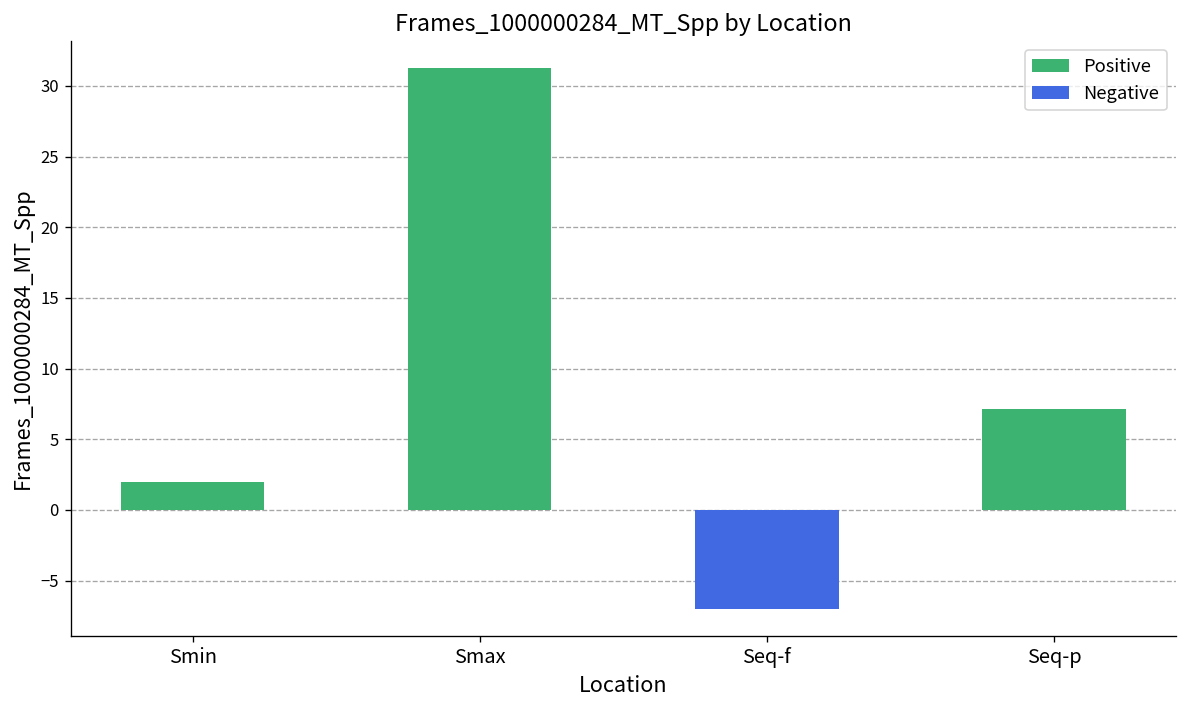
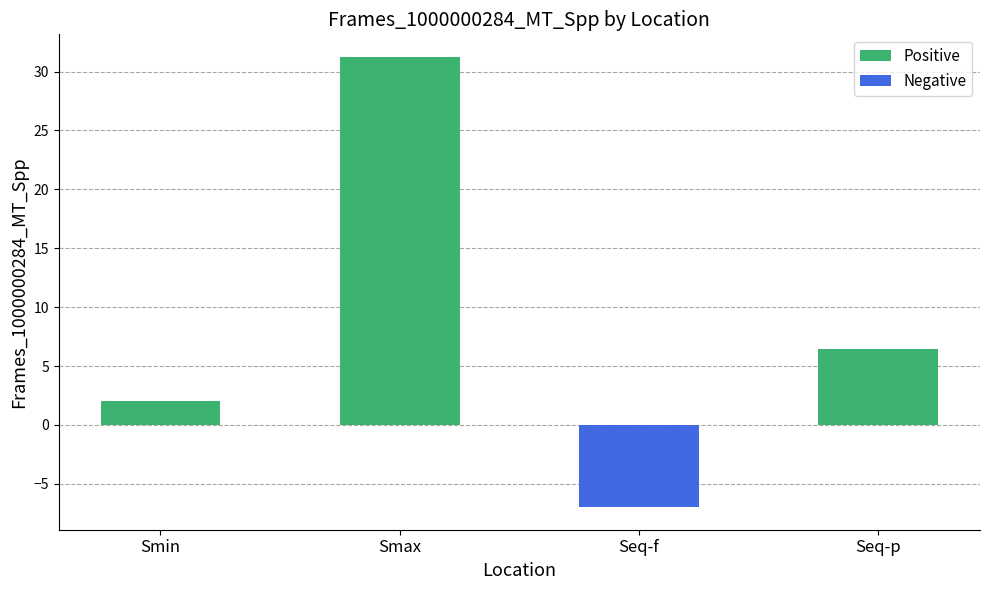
  {
    "Smin": 2.0,
    "Smax": 31.3,
    "Seq-f": -7.0,
-   "Seq-p": 7.1
+   "Seq-p": 6.4
  }
